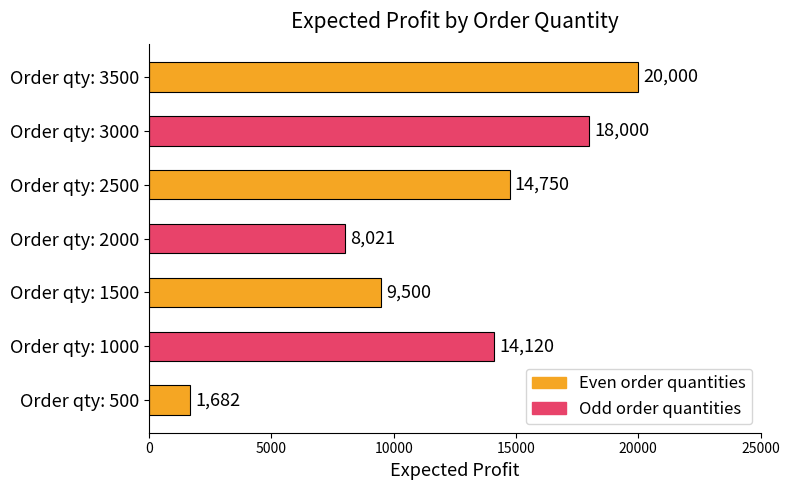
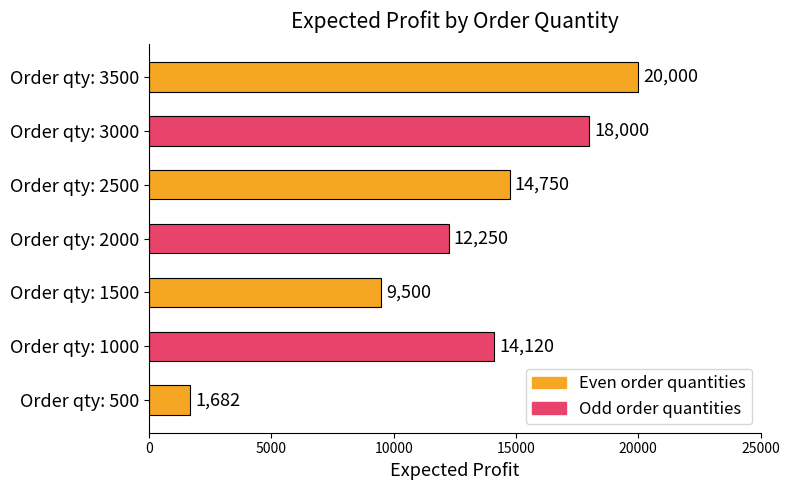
  {
    "Order qty: 3500": "20,000",
    "Order qty: 3000": "18,000",
    "Order qty: 2500": "14,750",
-   "Order qty: 2000": "8,021",
+   "Order qty: 2000": "12,250",
    "Order qty: 1500": "9,500",
    "Order qty: 1000": "14,120",
    "Order qty: 500": "1,682"
  }
